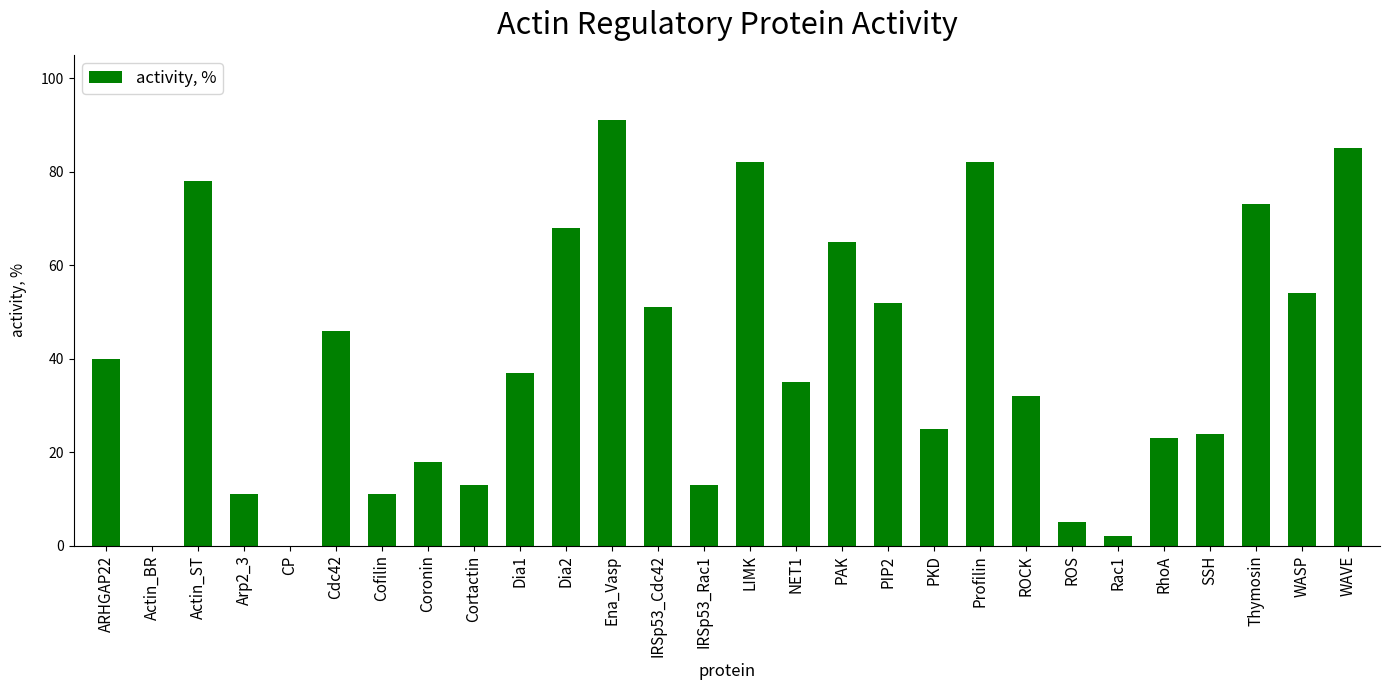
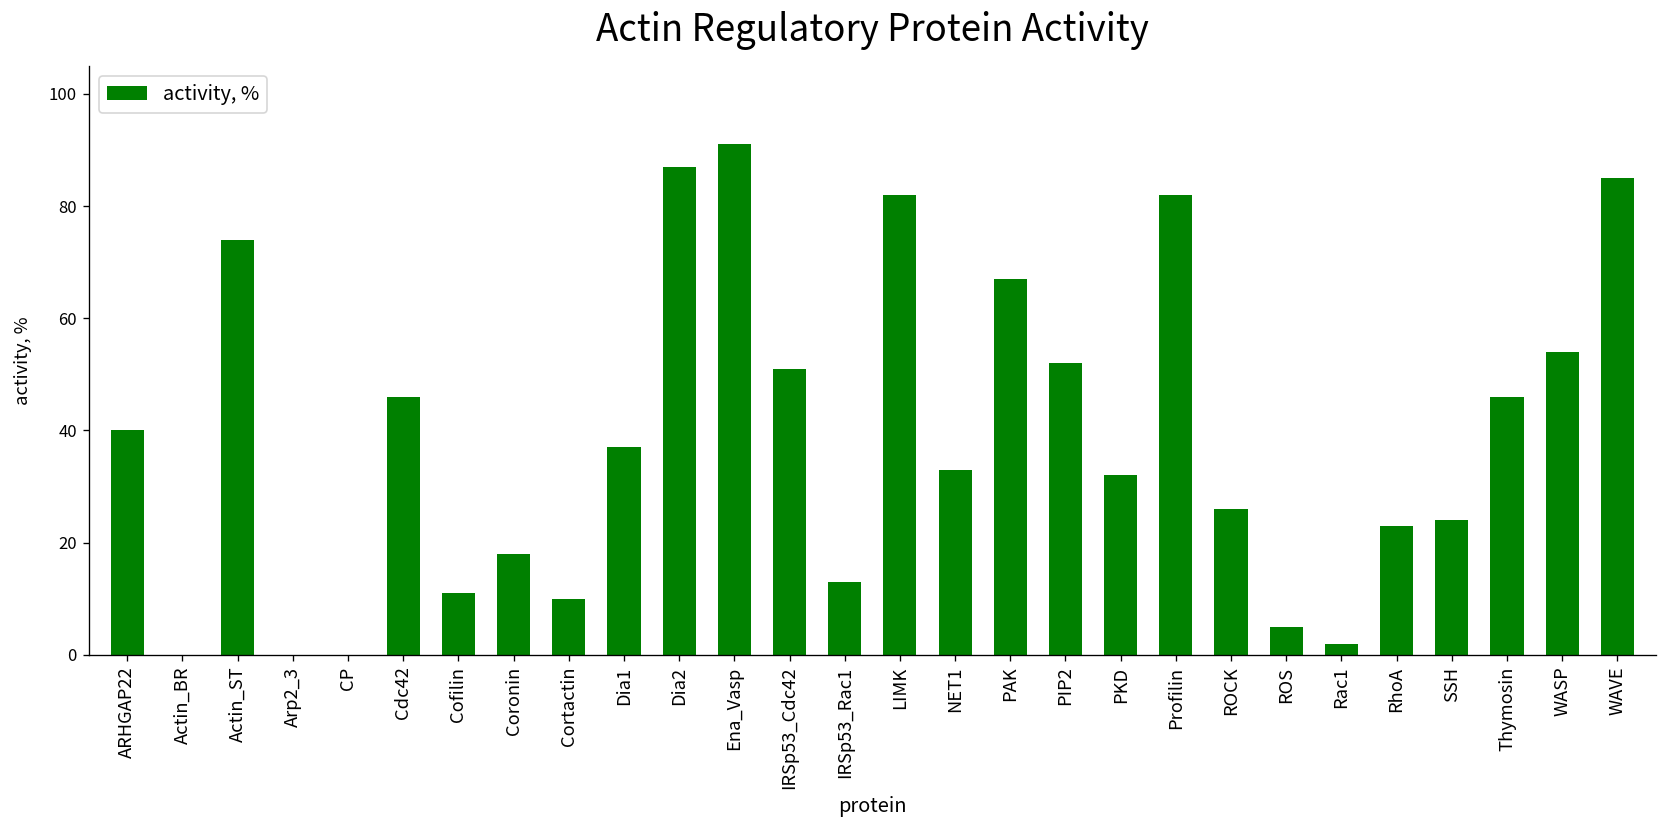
  {
    "ARHGAP22": 40,
    "Actin_BR": 0,
-   "Actin_ST": 78,
-   "Arp2_3": 11,
+   "Actin_ST": 74,
+   "Arp2_3": 0,
    "CP": 0,
    "Cdc42": 46,
    "Cofilin": 11,
    "Coronin": 18,
-   "Cortactin": 13,
+   "Cortactin": 10,
    "Dia1": 37,
-   "Dia2": 68,
+   "Dia2": 87,
    "Ena_Vasp": 91,
    "IRSp53_Cdc42": 51,
    "IRSp53_Rac1": 13,
    "LIMK": 82,
-   "NET1": 35,
-   "PAK": 65,
+   "NET1": 33,
+   "PAK": 67,
    "PIP2": 52,
-   "PKD": 25,
+   "PKD": 32,
    "Profilin": 82,
-   "ROCK": 32,
+   "ROCK": 26,
    "ROS": 5,
    "Rac1": 2,
    "RhoA": 23,
    "SSH": 24,
-   "Thymosin": 73,
+   "Thymosin": 46,
    "WASP": 54,
    "WAVE": 85
  }
